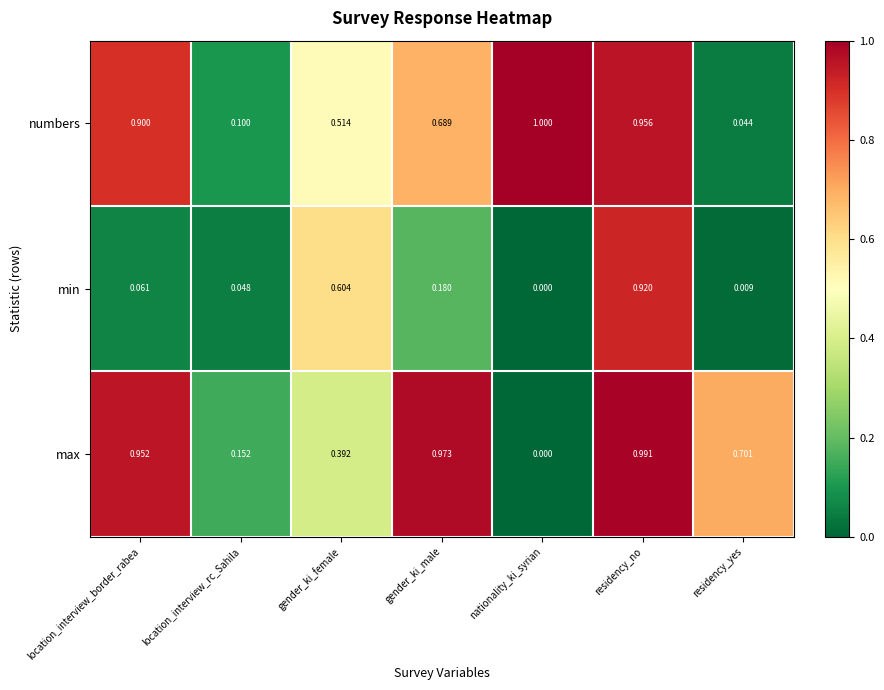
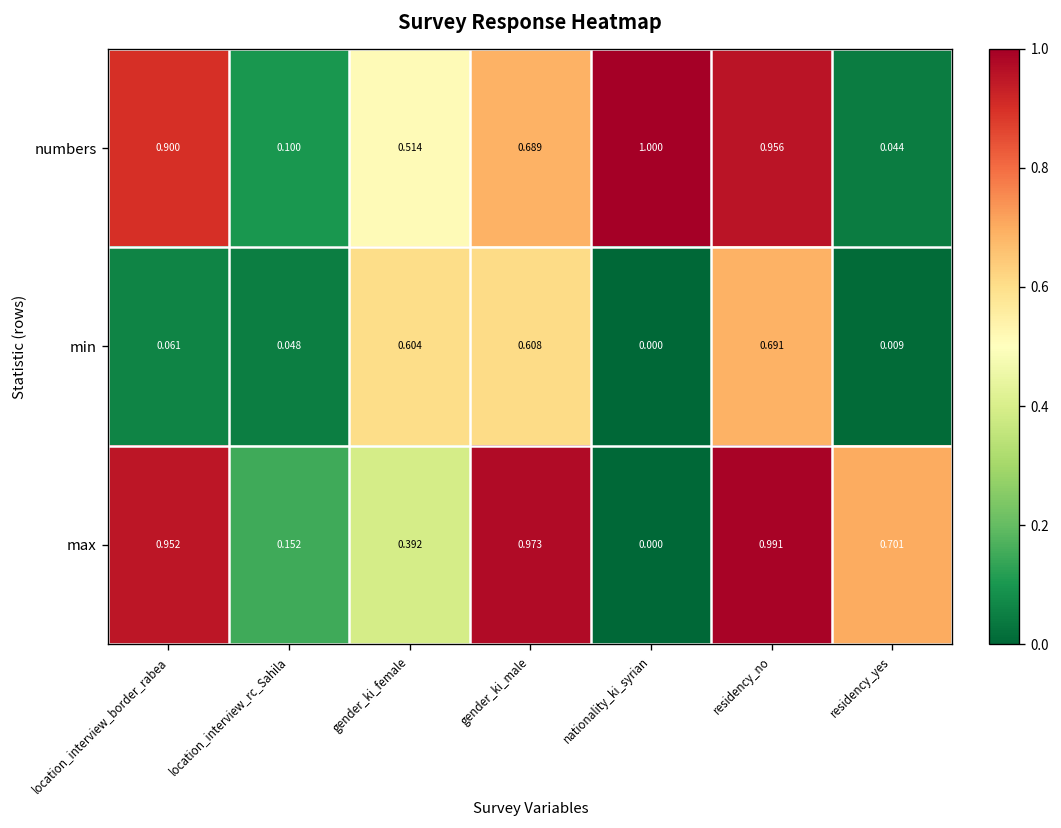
  {
    "numbers": {
      "location_interview_border_rabea": 0.900,
      "location_interview_rc_Sahila": 0.100,
      "gender_ki_female": 0.514,
      "gender_ki_male": 0.689,
      "nationality_ki_syrian": 1.000,
      "residency_no": 0.956,
      "residency_yes": 0.044
    },
    "min": {
      "location_interview_border_rabea": 0.061,
      "location_interview_rc_Sahila": 0.048,
      "gender_ki_female": 0.604,
-     "gender_ki_male": 0.180,
+     "gender_ki_male": 0.608,
      "nationality_ki_syrian": 0.000,
-     "residency_no": 0.920,
+     "residency_no": 0.691,
      "residency_yes": 0.009
    },
    "max": {
      "location_interview_border_rabea": 0.952,
      "location_interview_rc_Sahila": 0.152,
      "gender_ki_female": 0.392,
      "gender_ki_male": 0.973,
      "nationality_ki_syrian": 0.000,
      "residency_no": 0.991,
      "residency_yes": 0.701
    }
  }
